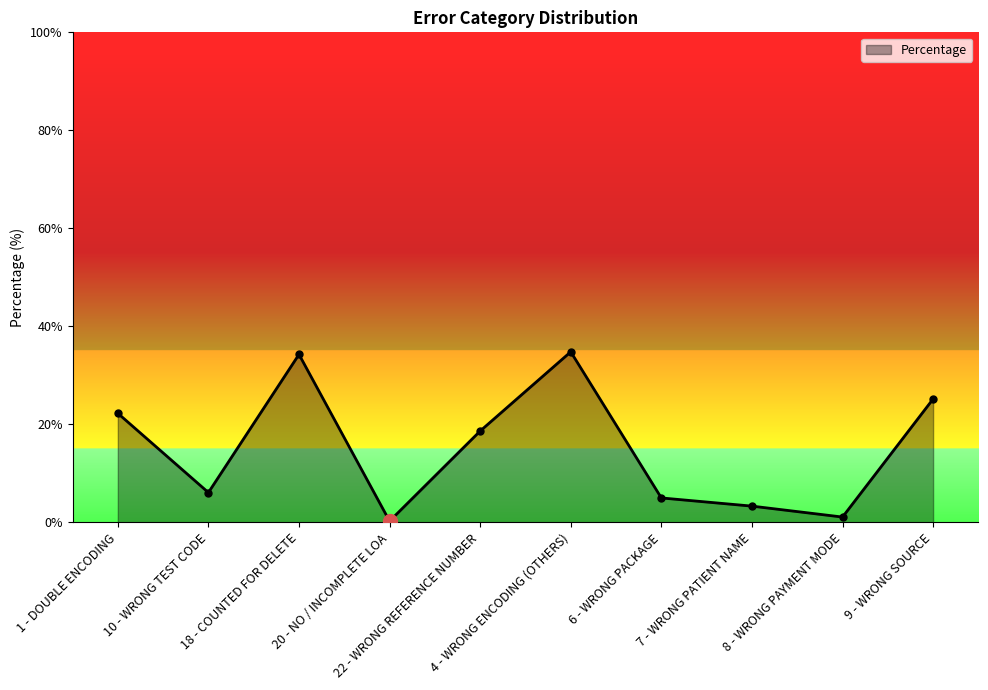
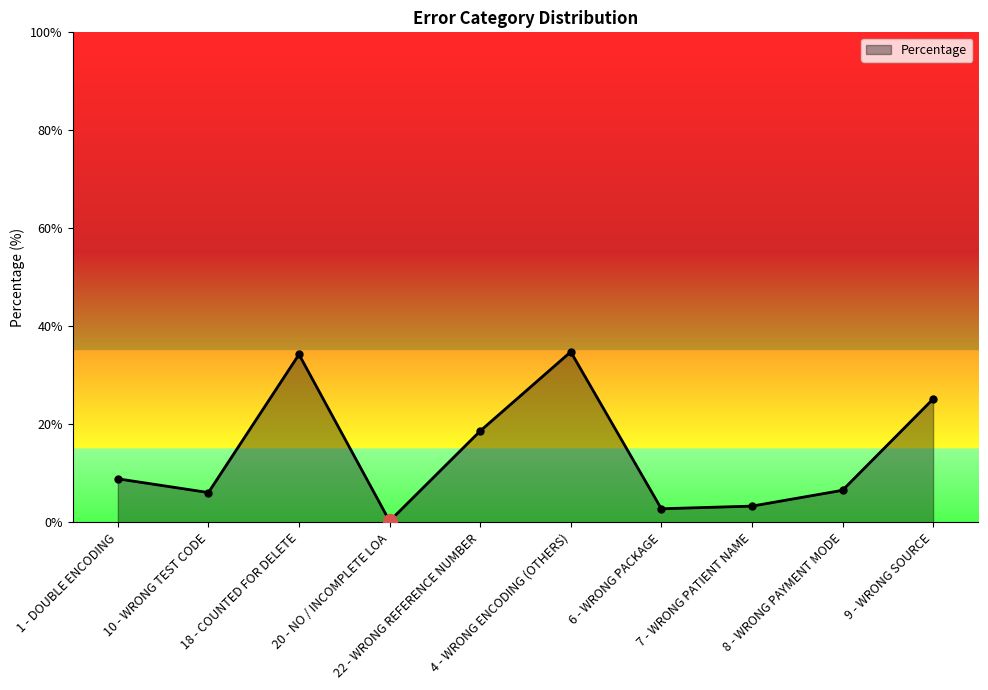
  {
    "Percentage": {
-     "1 - DOUBLE ENCODING": "22%",
+     "1 - DOUBLE ENCODING": "9%",
      "10 - WRONG TEST CODE": "6%",
      "18 - COUNTED FOR DELETE": "34%",
      "22 - WRONG REFERENCE NUMBER": "19%",
      "4 - WRONG ENCODING (OTHERS)": "35%",
-     "6 - WRONG PACKAGE": "5%",
+     "6 - WRONG PACKAGE": "3%",
      "7 - WRONG PATIENT NAME": "3%",
-     "8 - WRONG PAYMENT MODE": "1%",
+     "8 - WRONG PAYMENT MODE": "7%",
      "9 - WRONG SOURCE": "25%"
    }
  }
